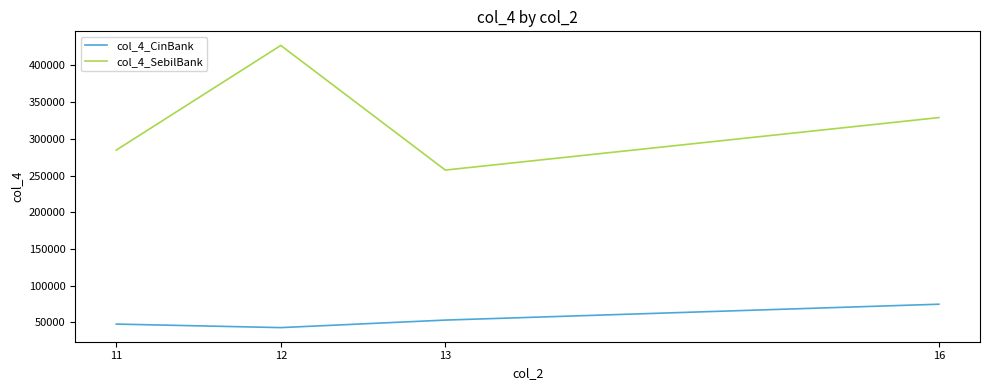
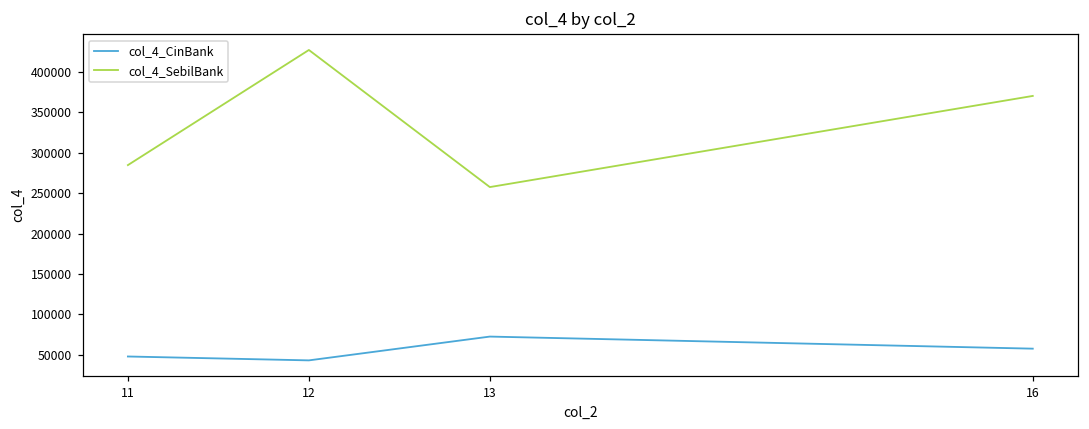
  {
    "col_4_CinBank": {
      "11": 50000,
      "12": 40000,
-     "13": 50000,
-     "16": 70000
+     "13": 70000,
+     "16": 60000
    },
    "col_4_SebilBank": {
      "11": 280000,
      "12": 430000,
      "13": 260000,
-     "16": 330000
+     "16": 370000
    }
  }
